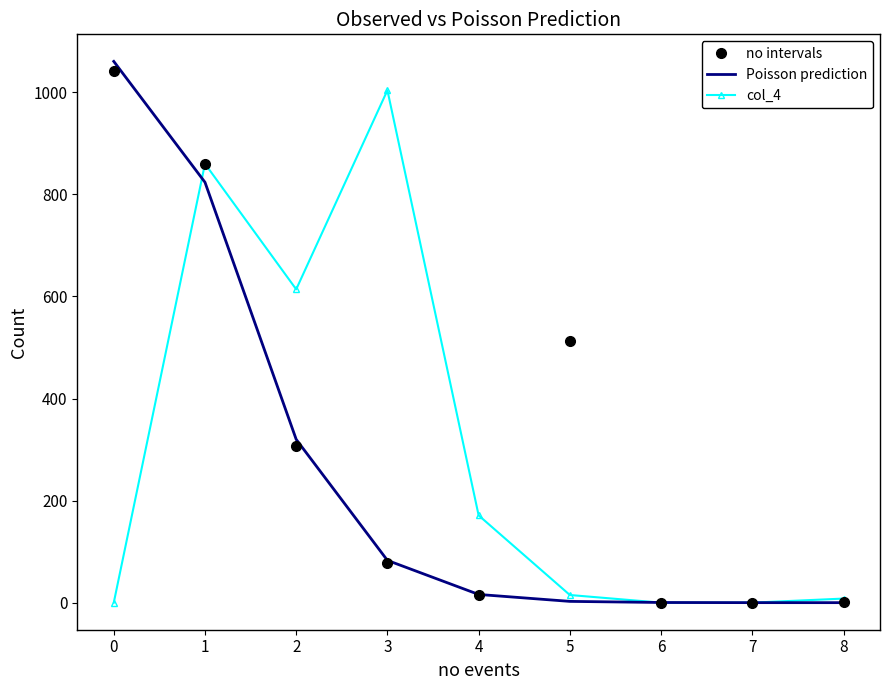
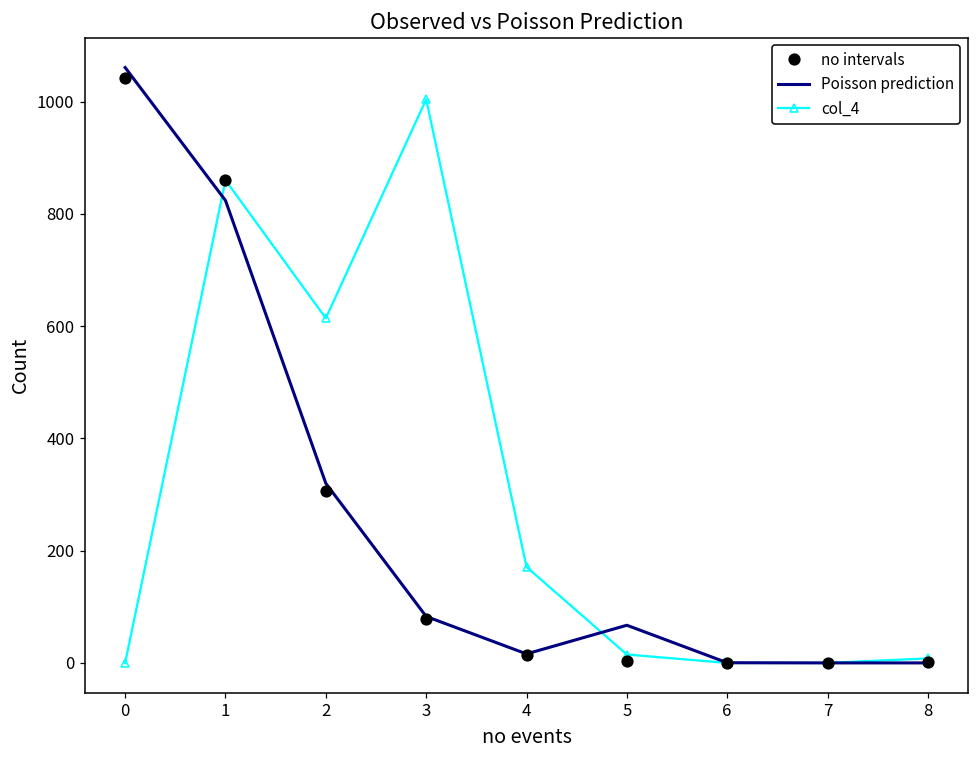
  {
    "no intervals": {
      "0": 1040,
      "2": 310,
-     "5": 510
+     "5": 0
    },
    "Poisson prediction": {
      "0": 1060,
      "1": 820,
      "2": 320,
-     "5": 0
+     "5": 70
    },
    "col_4": {
      "0": 0,
      "2": 610,
      "3": 1000,
      "4": 170,
      "5": 20,
      "8": 10
    }
  }
